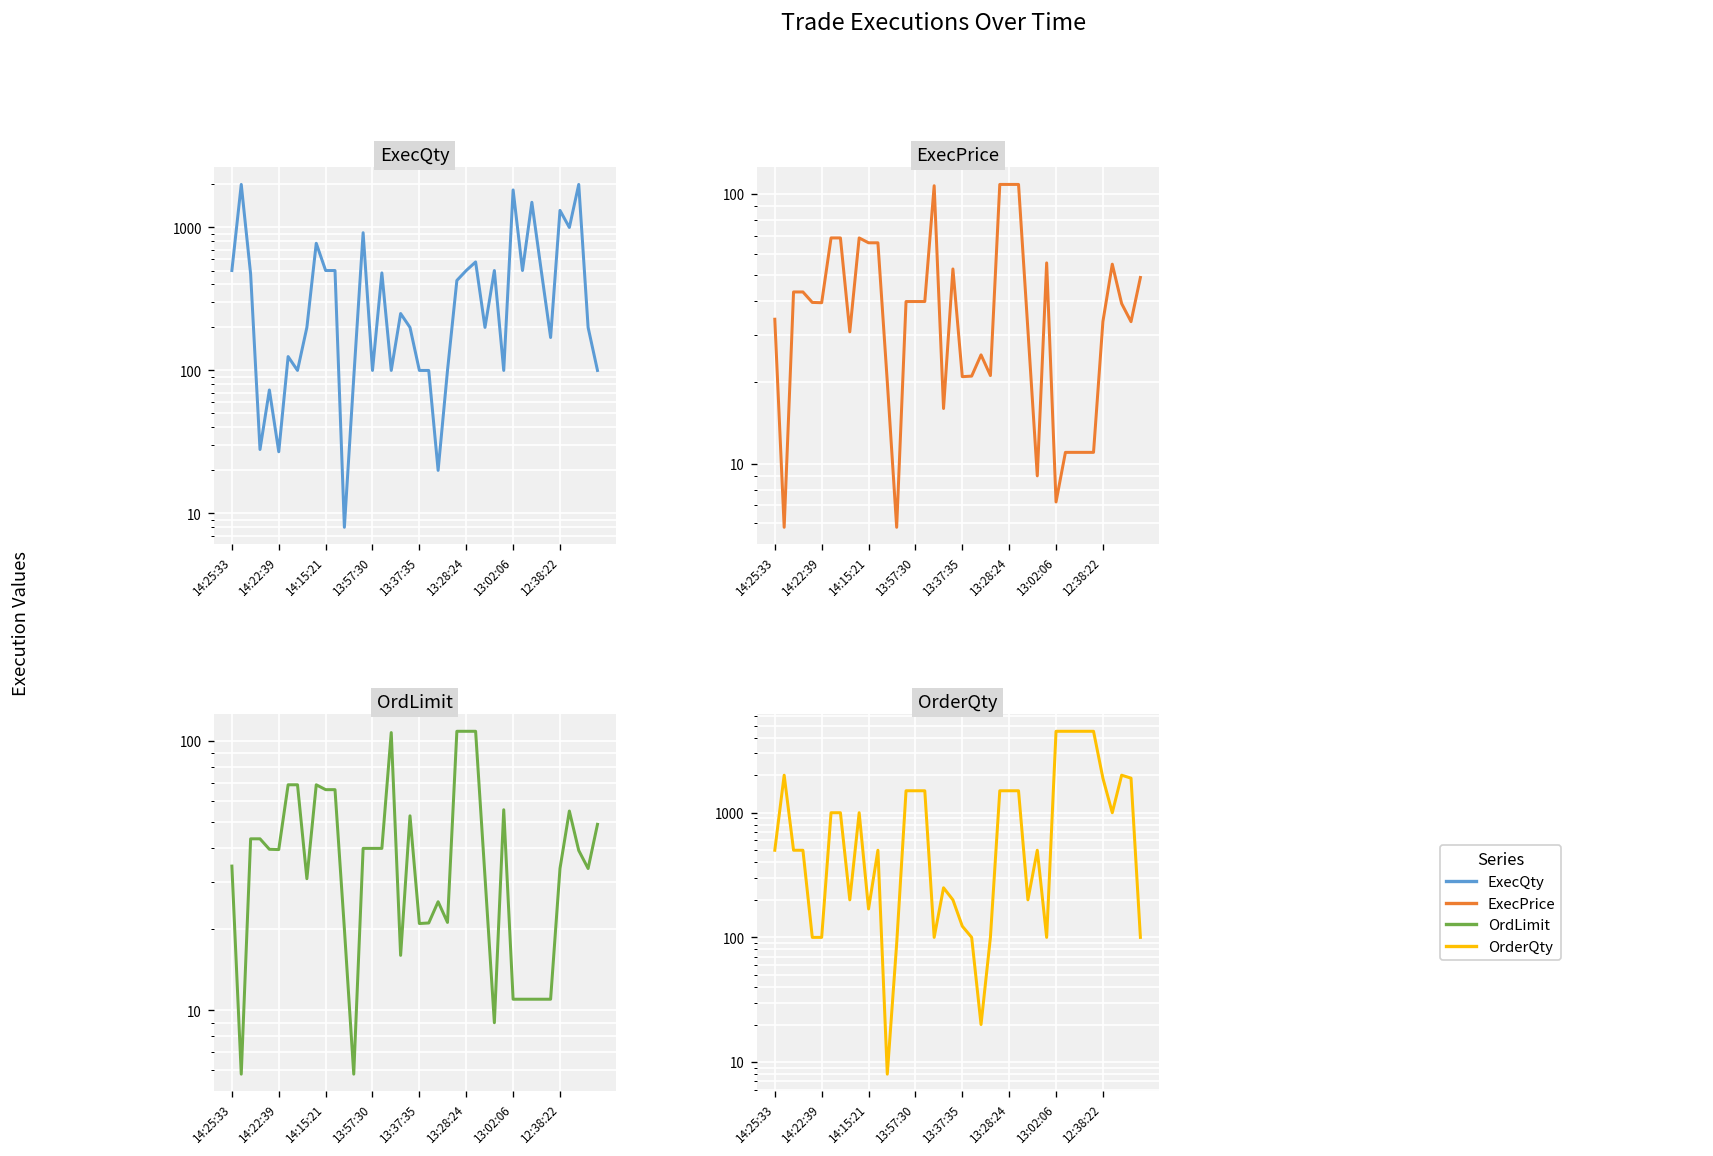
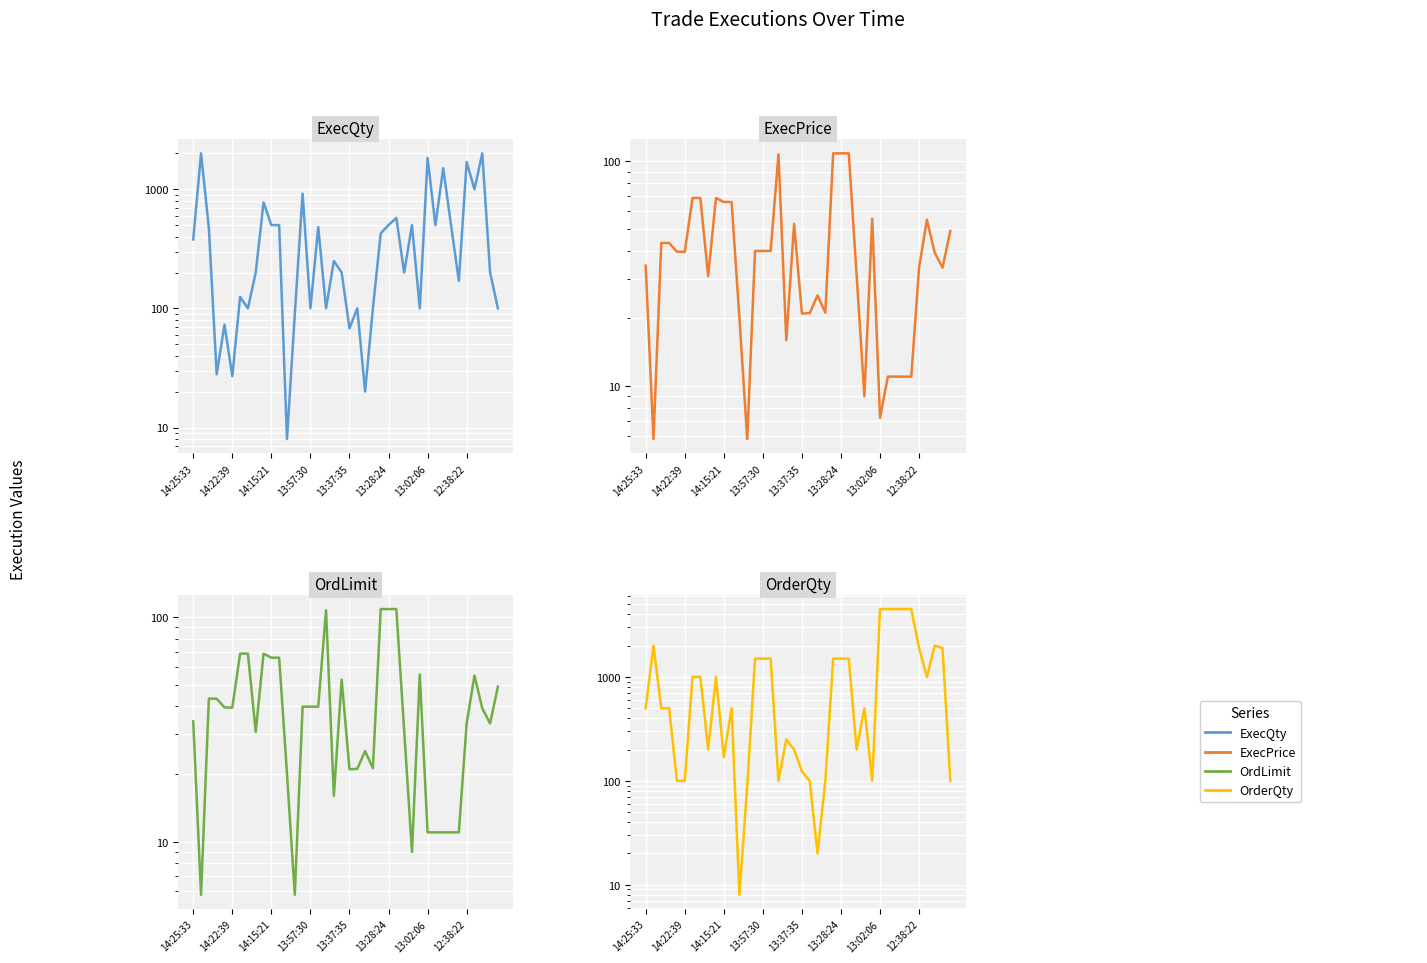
  {
    "ExecQty": {
-     "14:25:33": 500,
+     "14:25:33": 380,
      "14:22:39": 27,
      "14:15:21": 500,
-     "13:37:35": 100,
+     "13:37:35": 70,
      "13:02:06": 1800,
-     "12:38:22": 1300
+     "12:38:22": 1700
    },
    "ExecPrice": {
      "14:25:33": 34,
      "14:22:39": 40,
      "14:15:21": 66,
      "13:37:35": 21,
      "13:02:06": 7.2,
      "12:38:22": 34
    },
    "OrdLimit": {
      "14:25:33": 34,
      "14:22:39": 40,
      "14:15:21": 66,
      "13:37:35": 21,
      "13:02:06": 11,
      "12:38:22": 34
    },
    "OrderQty": {
      "14:25:33": 500,
      "14:22:39": 100,
      "14:15:21": 170,
      "13:37:35": 120,
      "13:02:06": 4500,
      "12:38:22": 1900
    }
  }
